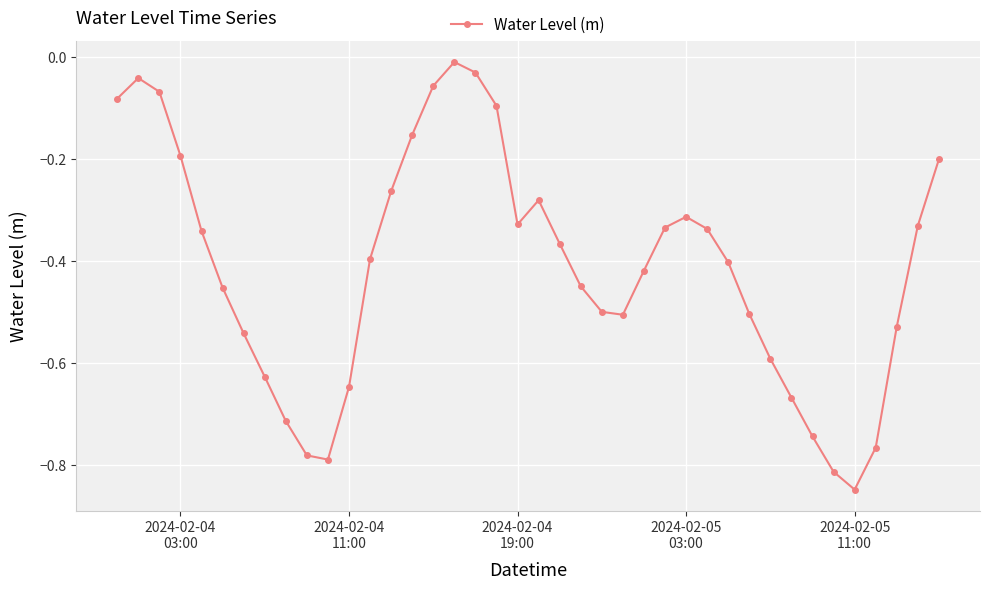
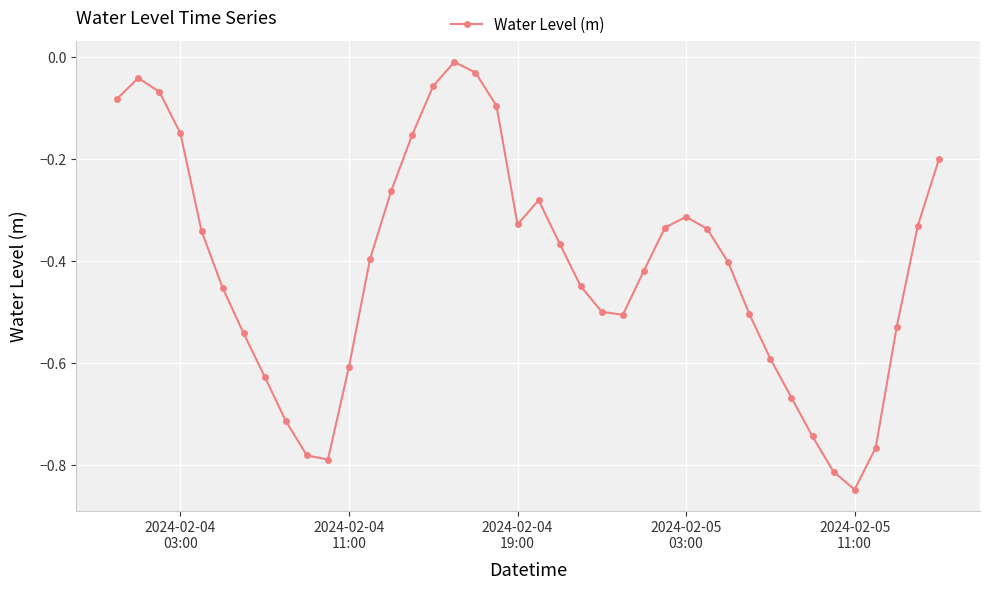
  {
-   "2024-02-04 03:00": -0.19,
-   "2024-02-04 11:00": -0.65,
+   "2024-02-04 03:00": -0.15,
+   "2024-02-04 11:00": -0.61,
    "2024-02-04 19:00": -0.33,
    "2024-02-05 03:00": -0.31,
    "2024-02-05 11:00": -0.85
  }
